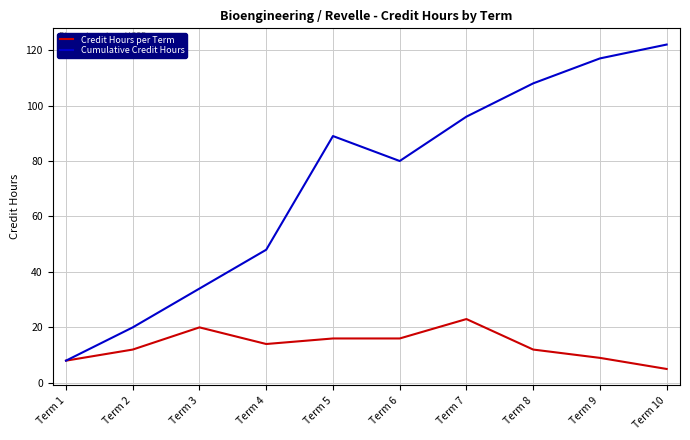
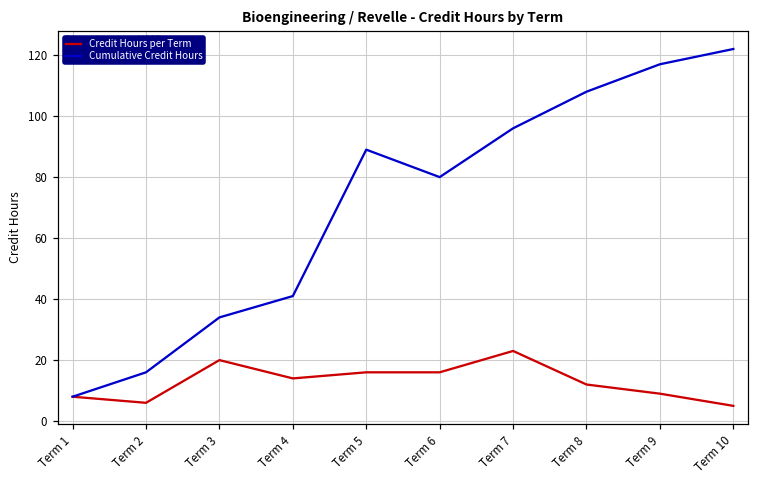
  {
    "Credit Hours per Term": {
-     "Term 2": 12,
+     "Term 2": 6,
      "Term 3": 20,
      "Term 4": 14,
      "Term 5": 16,
      "Term 6": 16,
      "Term 7": 23,
      "Term 8": 12,
      "Term 9": 9,
      "Term 10": 5
    },
    "Cumulative Credit Hours": {
-     "Term 2": 20,
+     "Term 2": 16,
      "Term 3": 34,
-     "Term 4": 48,
+     "Term 4": 41,
      "Term 5": 89,
      "Term 6": 80,
      "Term 7": 96,
      "Term 8": 108,
      "Term 9": 117,
      "Term 10": 122
    }
  }
